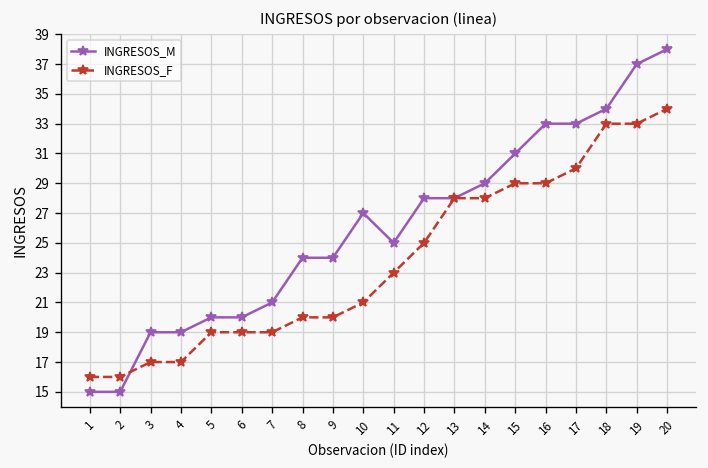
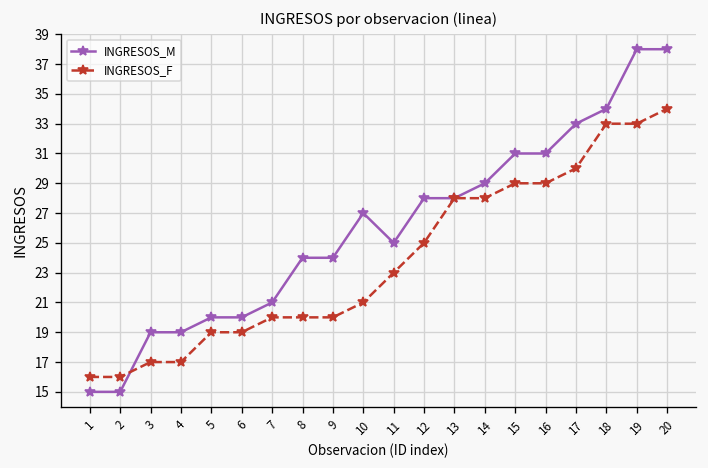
  {
    "INGRESOS_M": {
      "1": 15,
      "2": 15,
      "3": 19,
      "4": 19,
      "5": 20,
      "6": 20,
      "7": 21,
      "8": 24,
      "9": 24,
      "10": 27,
      "11": 25,
      "12": 28,
      "14": 29,
      "15": 31,
-     "16": 33,
+     "16": 31,
      "17": 33,
      "18": 34,
-     "19": 37,
+     "19": 38,
      "20": 38
    },
    "INGRESOS_F": {
      "1": 16,
      "2": 16,
      "3": 17,
      "4": 17,
      "5": 19,
      "6": 19,
-     "7": 19,
+     "7": 20,
      "8": 20,
      "9": 20,
      "10": 21,
      "11": 23,
      "12": 25,
      "14": 28,
      "15": 29,
      "16": 29,
      "17": 30,
      "18": 33,
      "19": 33,
      "20": 34
    }
  }
